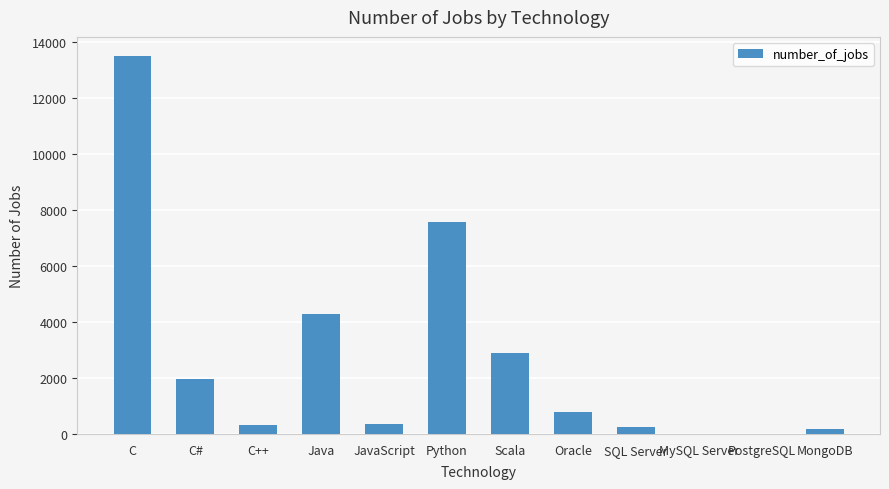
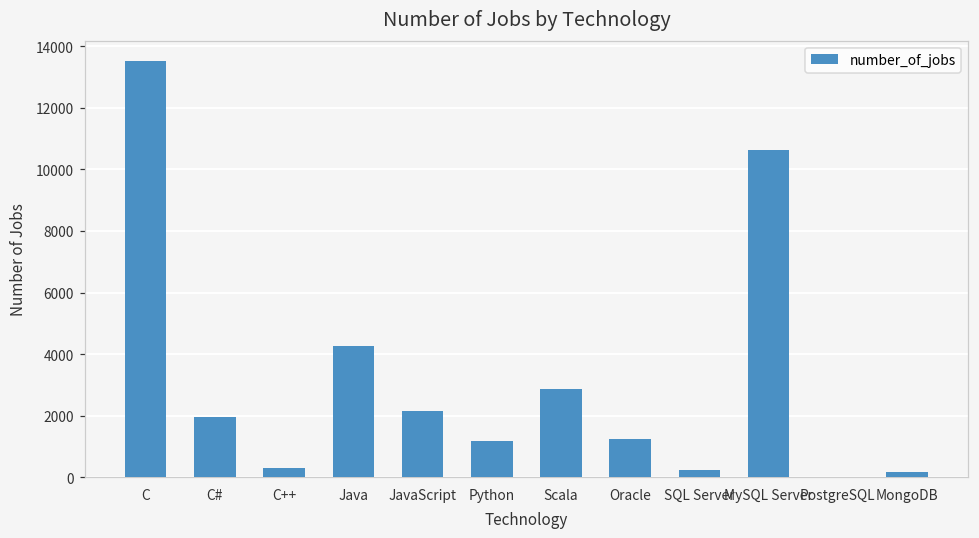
  {
    "C": 13500,
    "C#": 1900,
    "C++": 300,
    "Java": 4300,
-   "JavaScript": 400,
-   "Python": 7500,
+   "JavaScript": 2200,
+   "Python": 1200,
    "Scala": 2900,
-   "Oracle": 800,
+   "Oracle": 1200,
    "SQL Server": 300,
-   "MySQL Server": 0,
+   "MySQL Server": 10600,
    "MongoDB": 200
  }
